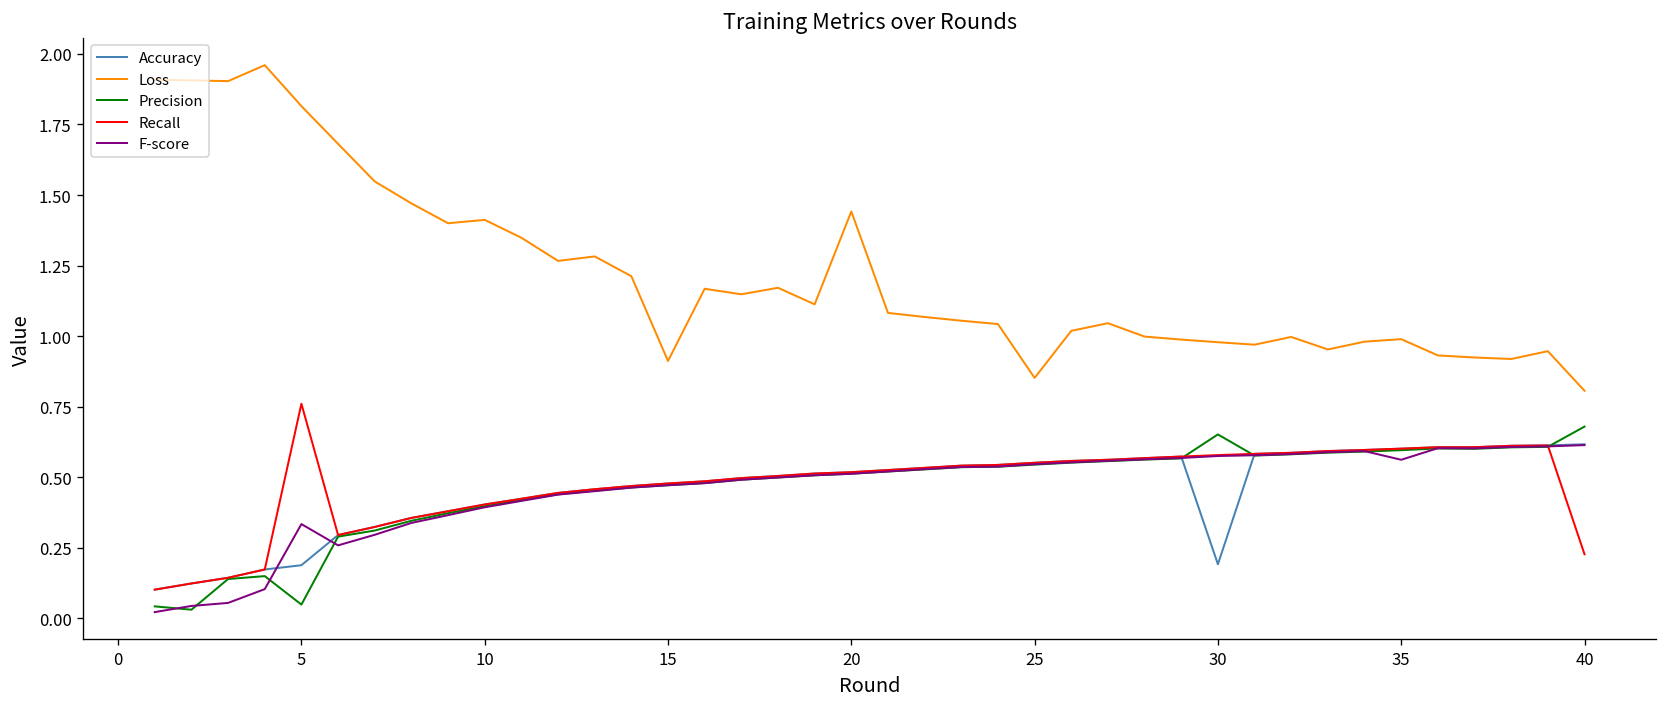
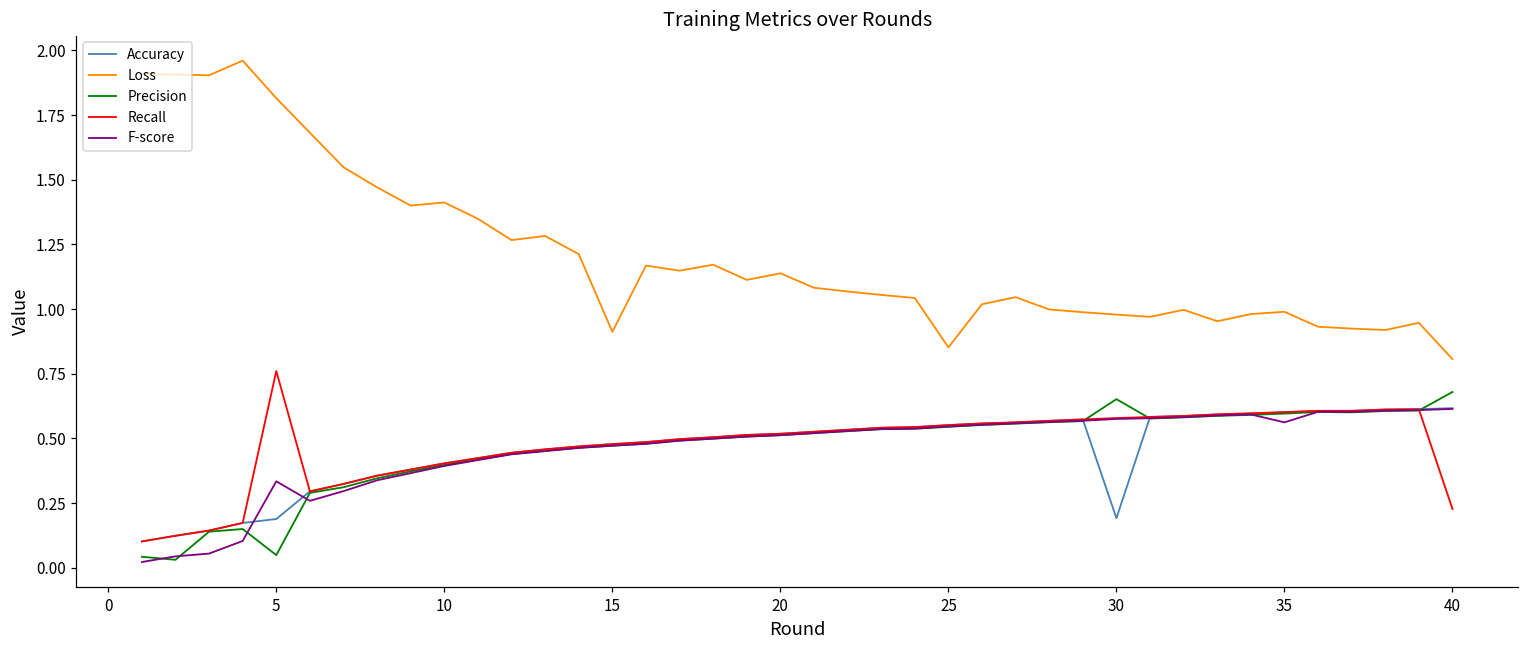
  {
    "Accuracy": {
      "5": 0.19,
      "30": 0.19
    },
    "Loss": {
      "5": 1.82,
      "10": 1.41,
      "15": 0.91,
-     "20": 1.44,
+     "20": 1.14,
      "25": 0.85,
      "30": 0.98,
      "35": 0.99,
      "40": 0.81
    },
    "Precision": {
      "5": 0.05,
      "30": 0.65,
      "40": 0.68
    },
    "Recall": {
      "5": 0.76,
      "40": 0.23
    },
    "F-score": {
      "5": 0.33,
      "35": 0.56
    }
  }
